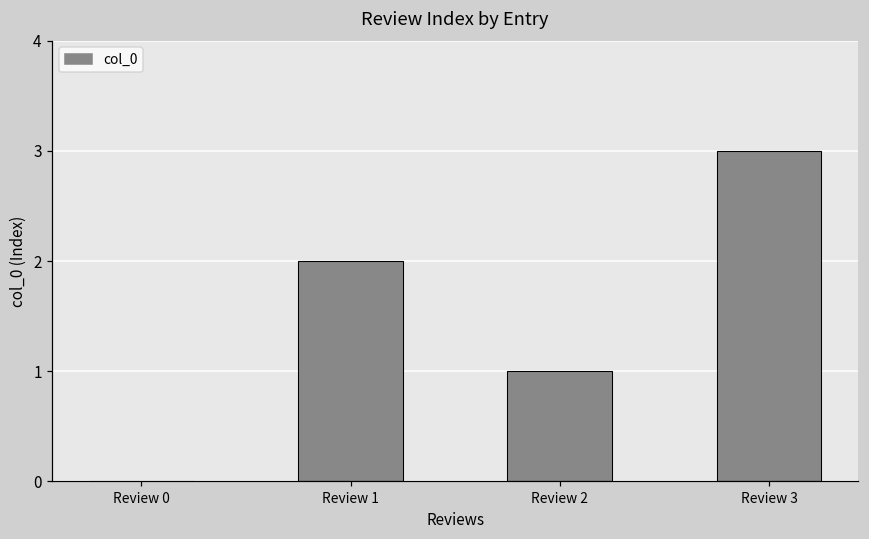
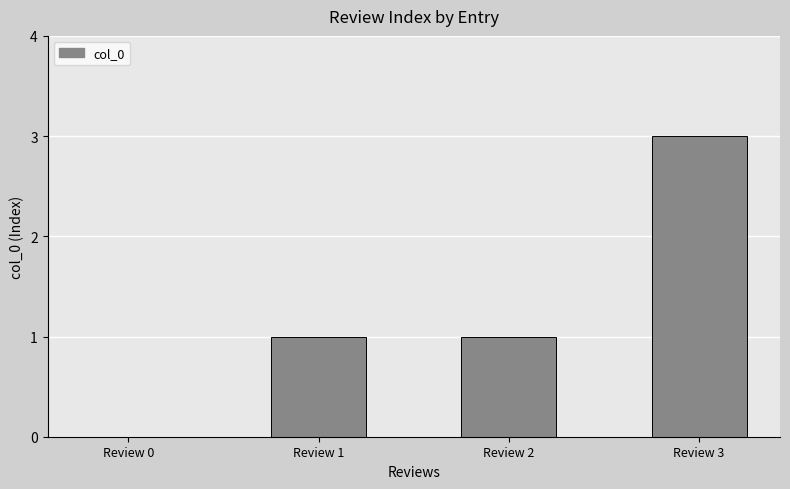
  {
    "Review 0": 0,
-   "Review 1": 2,
+   "Review 1": 1,
    "Review 2": 1,
    "Review 3": 3
  }
